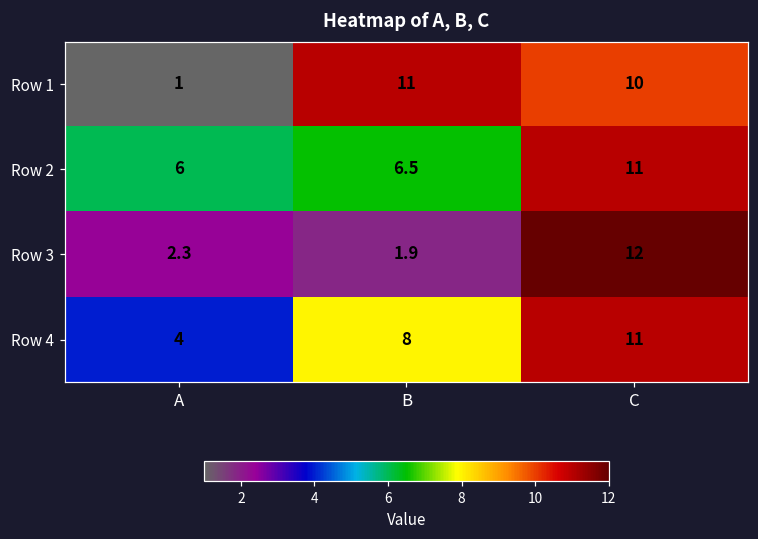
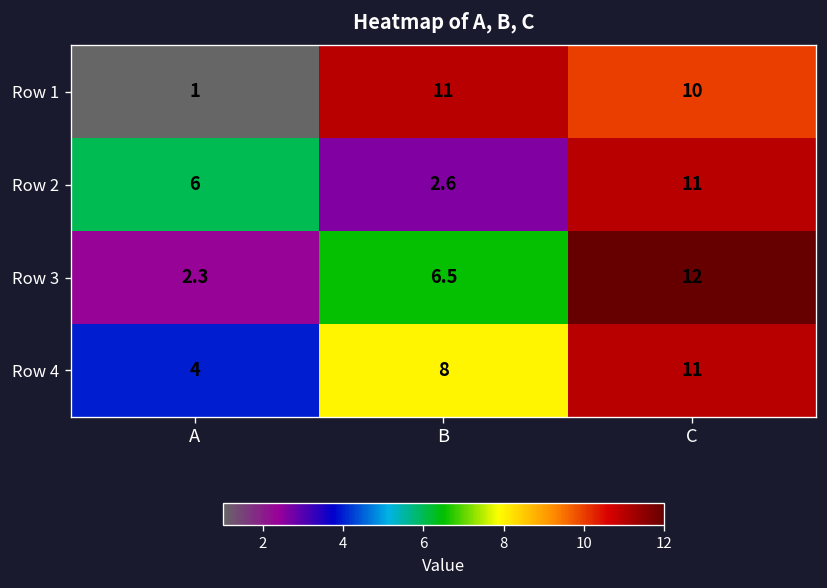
  {
    "Row 1": {
      "A": 1,
      "B": 11,
      "C": 10
    },
    "Row 2": {
      "A": 6,
-     "B": 6.5,
+     "B": 2.6,
      "C": 11
    },
    "Row 3": {
      "A": 2.3,
-     "B": 1.9,
+     "B": 6.5,
      "C": 12
    },
    "Row 4": {
      "A": 4,
      "B": 8,
      "C": 11
    }
  }
